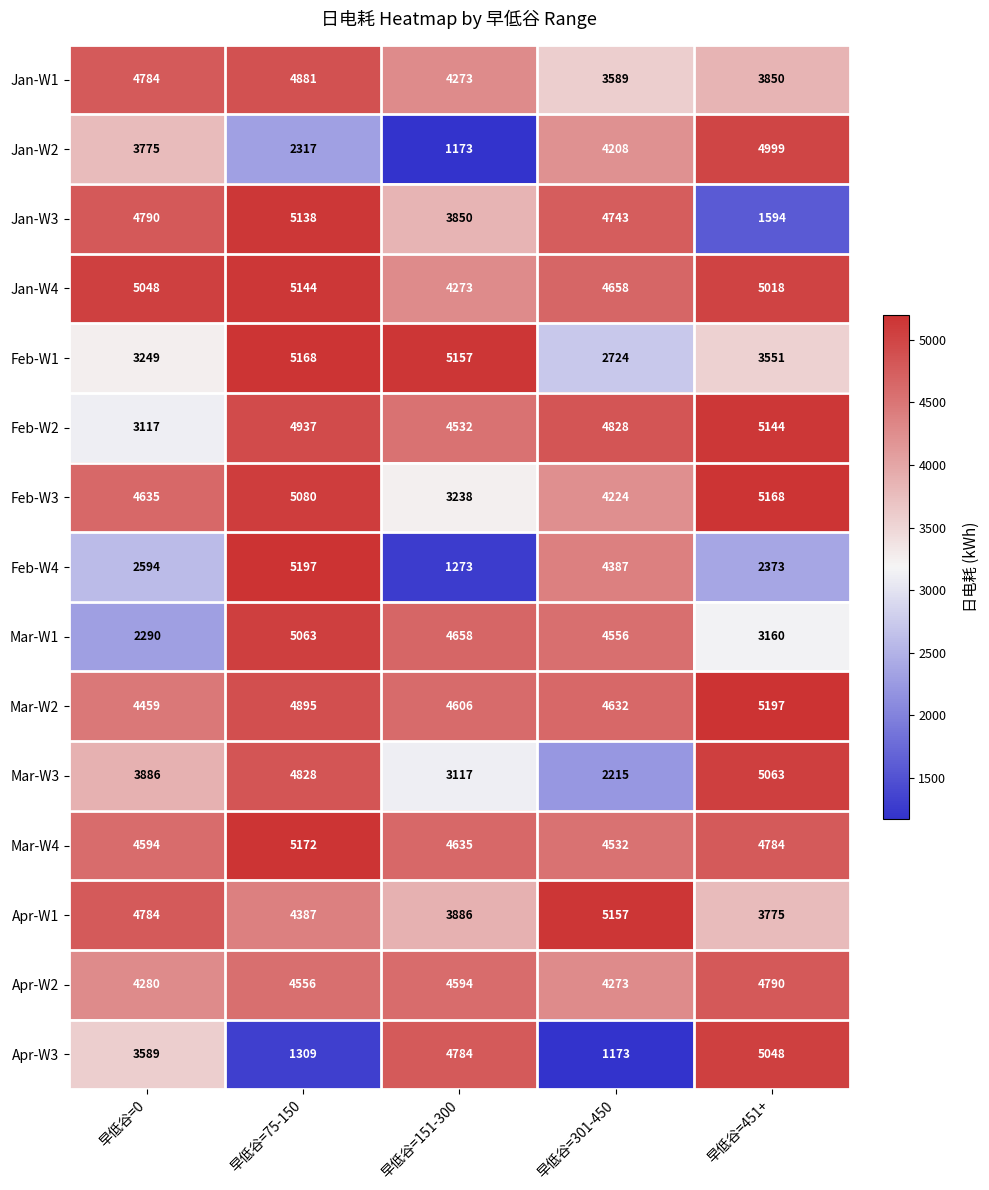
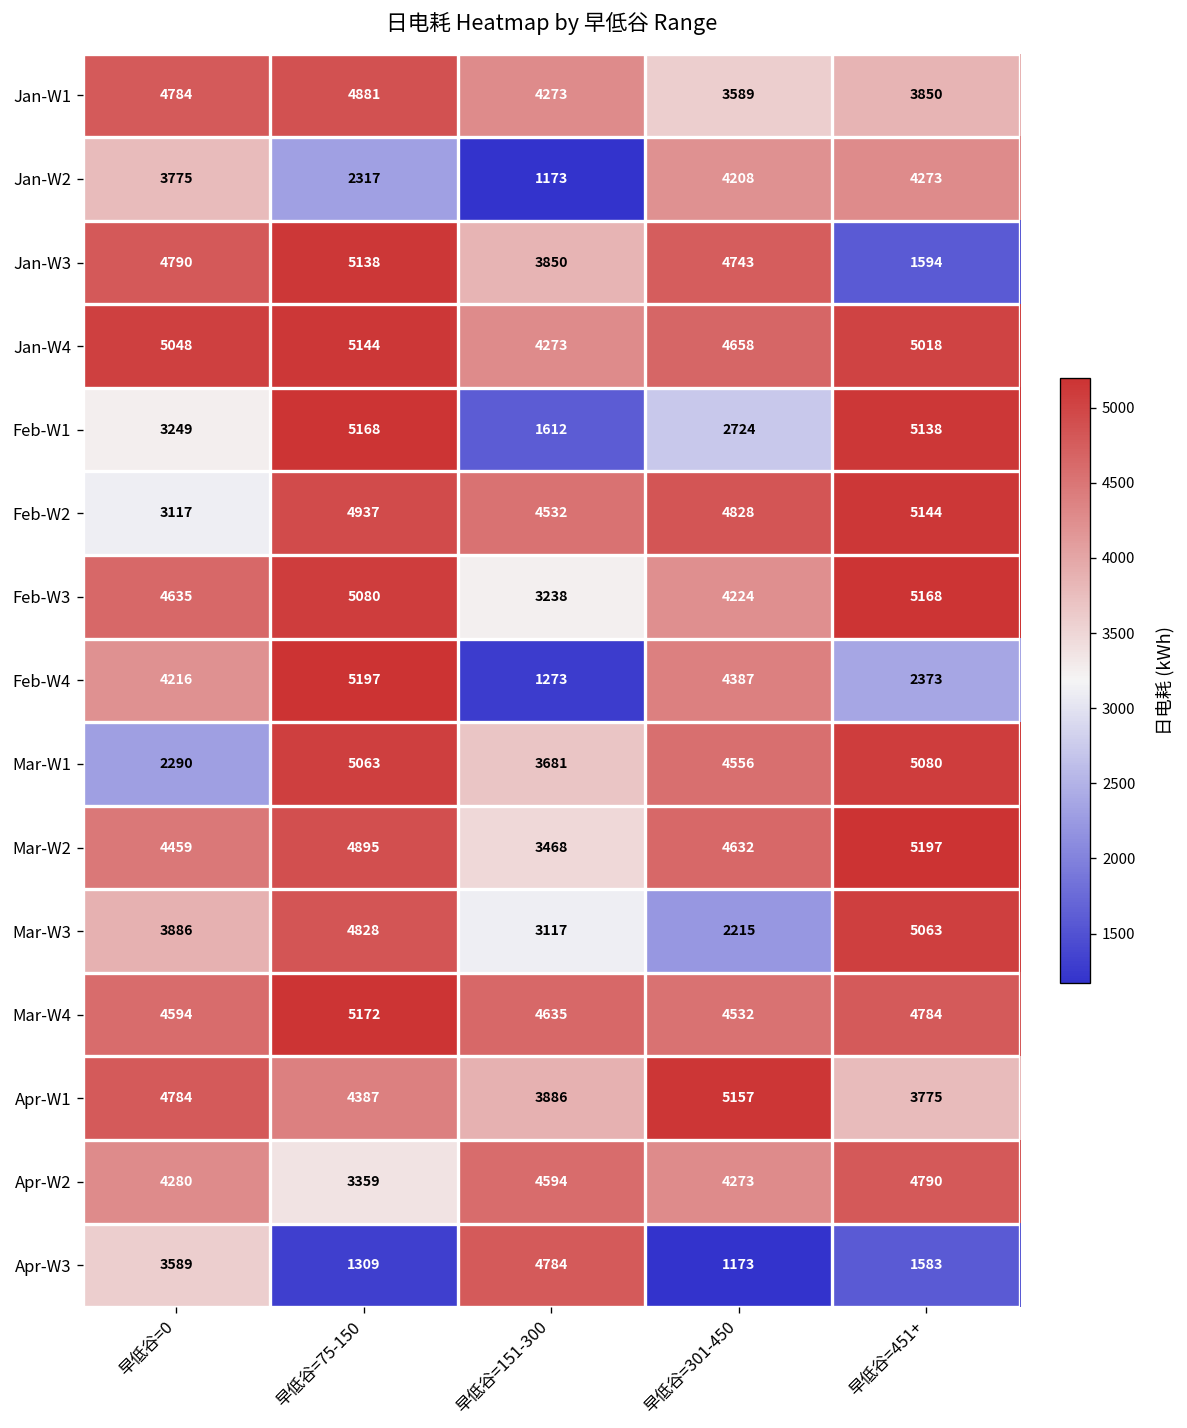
  {
    "Jan-W1": {
      "早低谷=0": 4784,
      "早低谷=75-150": 4881,
      "早低谷=151-300": 4273,
      "早低谷=301-450": 3589,
      "早低谷=451+": 3850
    },
    "Jan-W2": {
      "早低谷=0": 3775,
      "早低谷=75-150": 2317,
      "早低谷=151-300": 1173,
      "早低谷=301-450": 4208,
-     "早低谷=451+": 4999
+     "早低谷=451+": 4273
    },
    "Jan-W3": {
      "早低谷=0": 4790,
      "早低谷=75-150": 5138,
      "早低谷=151-300": 3850,
      "早低谷=301-450": 4743,
      "早低谷=451+": 1594
    },
    "Jan-W4": {
      "早低谷=0": 5048,
      "早低谷=75-150": 5144,
      "早低谷=151-300": 4273,
      "早低谷=301-450": 4658,
      "早低谷=451+": 5018
    },
    "Feb-W1": {
      "早低谷=0": 3249,
      "早低谷=75-150": 5168,
-     "早低谷=151-300": 5157,
+     "早低谷=151-300": 1612,
      "早低谷=301-450": 2724,
-     "早低谷=451+": 3551
+     "早低谷=451+": 5138
    },
    "Feb-W2": {
      "早低谷=0": 3117,
      "早低谷=75-150": 4937,
      "早低谷=151-300": 4532,
      "早低谷=301-450": 4828,
      "早低谷=451+": 5144
    },
    "Feb-W3": {
      "早低谷=0": 4635,
      "早低谷=75-150": 5080,
      "早低谷=151-300": 3238,
      "早低谷=301-450": 4224,
      "早低谷=451+": 5168
    },
    "Feb-W4": {
-     "早低谷=0": 2594,
+     "早低谷=0": 4216,
      "早低谷=75-150": 5197,
      "早低谷=151-300": 1273,
      "早低谷=301-450": 4387,
      "早低谷=451+": 2373
    },
    "Mar-W1": {
      "早低谷=0": 2290,
      "早低谷=75-150": 5063,
-     "早低谷=151-300": 4658,
+     "早低谷=151-300": 3681,
      "早低谷=301-450": 4556,
-     "早低谷=451+": 3160
+     "早低谷=451+": 5080
    },
    "Mar-W2": {
      "早低谷=0": 4459,
      "早低谷=75-150": 4895,
-     "早低谷=151-300": 4606,
+     "早低谷=151-300": 3468,
      "早低谷=301-450": 4632,
      "早低谷=451+": 5197
    },
    "Mar-W3": {
      "早低谷=0": 3886,
      "早低谷=75-150": 4828,
      "早低谷=151-300": 3117,
      "早低谷=301-450": 2215,
      "早低谷=451+": 5063
    },
    "Mar-W4": {
      "早低谷=0": 4594,
      "早低谷=75-150": 5172,
      "早低谷=151-300": 4635,
      "早低谷=301-450": 4532,
      "早低谷=451+": 4784
    },
    "Apr-W1": {
      "早低谷=0": 4784,
      "早低谷=75-150": 4387,
      "早低谷=151-300": 3886,
      "早低谷=301-450": 5157,
      "早低谷=451+": 3775
    },
    "Apr-W2": {
      "早低谷=0": 4280,
-     "早低谷=75-150": 4556,
+     "早低谷=75-150": 3359,
      "早低谷=151-300": 4594,
      "早低谷=301-450": 4273,
      "早低谷=451+": 4790
    },
    "Apr-W3": {
      "早低谷=0": 3589,
      "早低谷=75-150": 1309,
      "早低谷=151-300": 4784,
      "早低谷=301-450": 1173,
-     "早低谷=451+": 5048
+     "早低谷=451+": 1583
    }
  }
